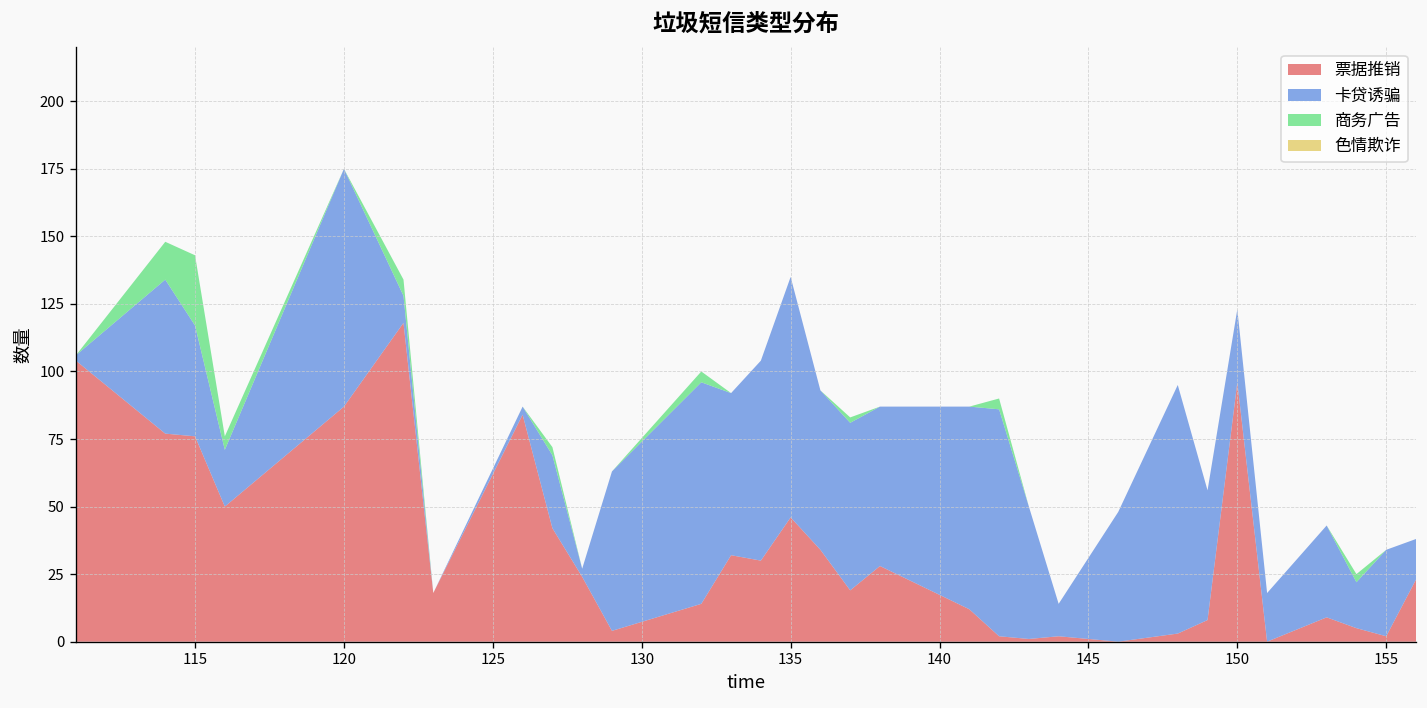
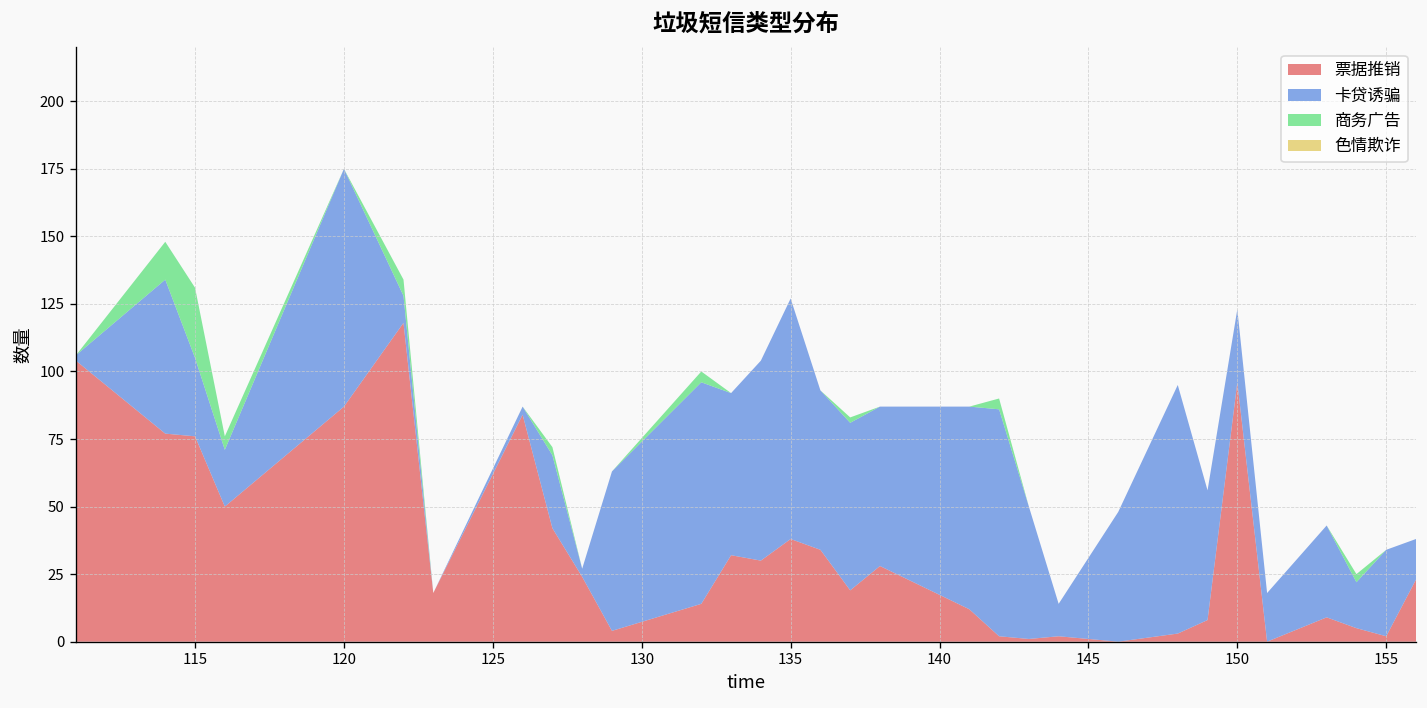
  {
    "票据推销": {
      "115": 76,
      "120": 87,
-     "135": 46,
+     "135": 38,
      "150": 96,
      "155": 2
    },
    "卡贷诱骗": {
-     "115": 41
+     "115": 29
    }
  }
